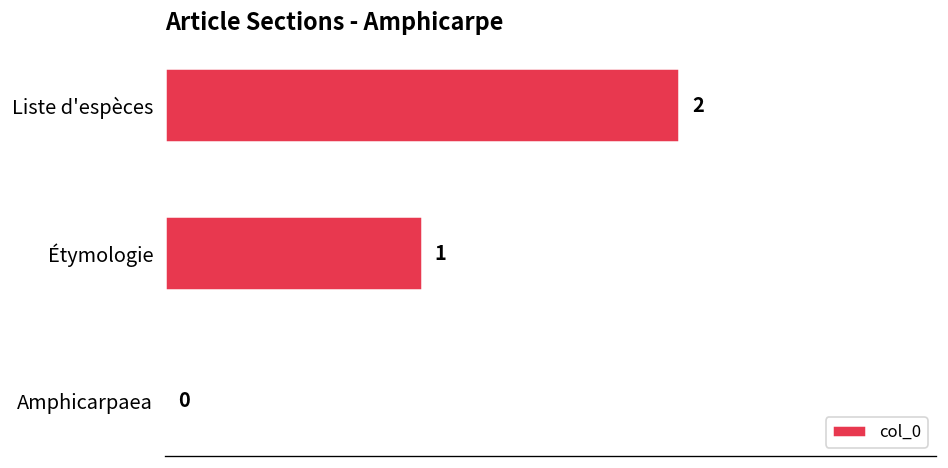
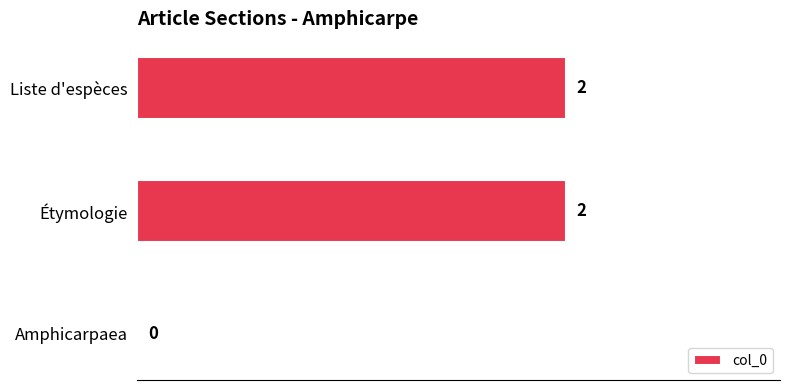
  {
    "Liste d'espèces": 2,
-   "Étymologie": 1,
+   "Étymologie": 2,
    "Amphicarpaea": 0
  }
